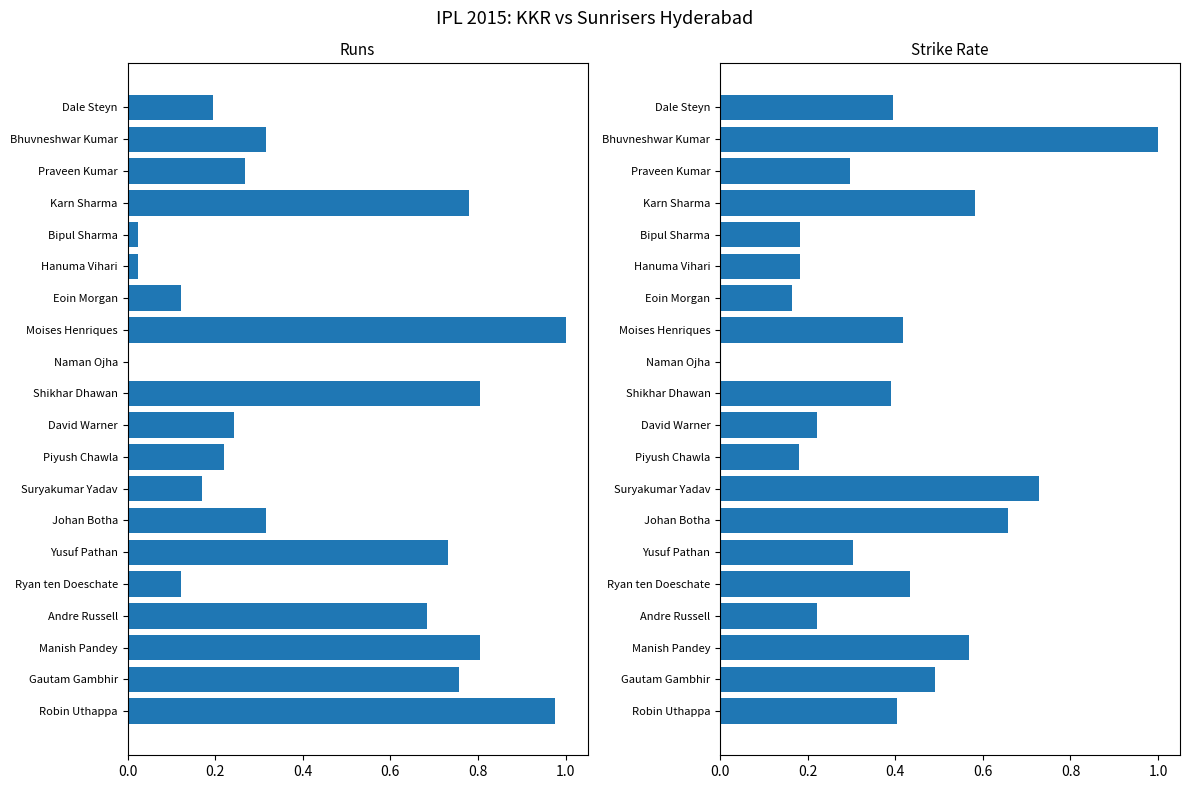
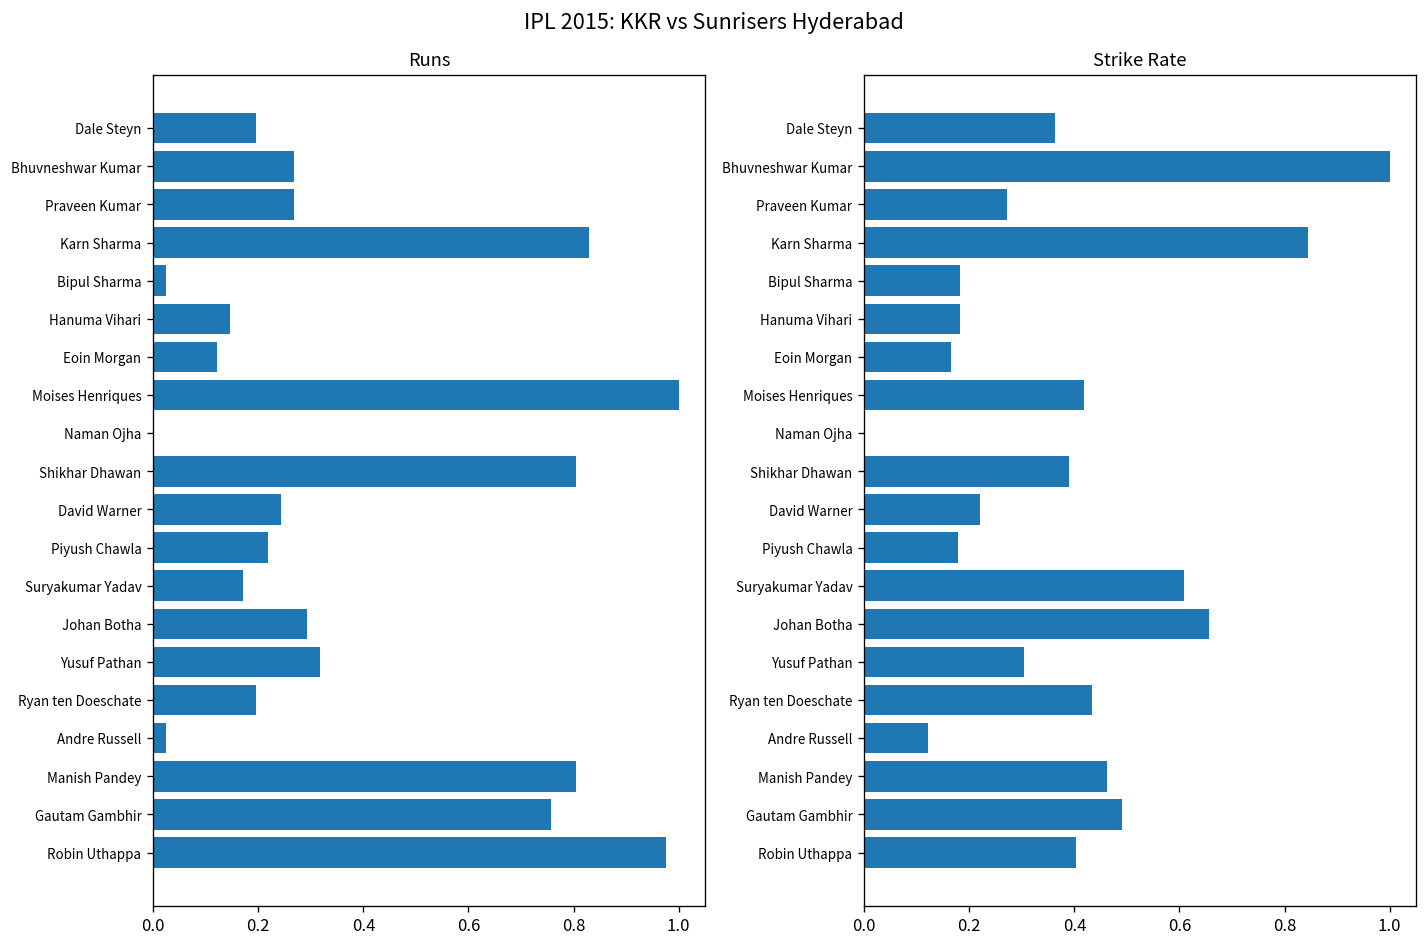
  {
    "Runs": {
      "Dale Steyn": 0.20,
-     "Bhuvneshwar Kumar": 0.32,
+     "Bhuvneshwar Kumar": 0.27,
      "Praveen Kumar": 0.27,
-     "Karn Sharma": 0.78,
+     "Karn Sharma": 0.83,
      "Bipul Sharma": 0.02,
-     "Hanuma Vihari": 0.02,
+     "Hanuma Vihari": 0.15,
      "Eoin Morgan": 0.12,
      "Moises Henriques": 1.00,
      "Naman Ojha": 0.00,
      "Shikhar Dhawan": 0.80,
      "David Warner": 0.24,
      "Piyush Chawla": 0.22,
      "Suryakumar Yadav": 0.17,
-     "Johan Botha": 0.32,
-     "Yusuf Pathan": 0.73,
-     "Ryan ten Doeschate": 0.12,
-     "Andre Russell": 0.68,
+     "Johan Botha": 0.29,
+     "Yusuf Pathan": 0.32,
+     "Ryan ten Doeschate": 0.20,
+     "Andre Russell": 0.02,
      "Manish Pandey": 0.80,
      "Gautam Gambhir": 0.76,
      "Robin Uthappa": 0.98
    },
    "Strike Rate": {
-     "Dale Steyn": 0.39,
+     "Dale Steyn": 0.36,
      "Bhuvneshwar Kumar": 1.00,
-     "Praveen Kumar": 0.30,
-     "Karn Sharma": 0.58,
+     "Praveen Kumar": 0.27,
+     "Karn Sharma": 0.85,
      "Bipul Sharma": 0.18,
      "Hanuma Vihari": 0.18,
      "Eoin Morgan": 0.17,
      "Moises Henriques": 0.42,
      "Naman Ojha": 0.00,
      "Shikhar Dhawan": 0.39,
      "David Warner": 0.22,
      "Piyush Chawla": 0.18,
-     "Suryakumar Yadav": 0.73,
+     "Suryakumar Yadav": 0.61,
      "Johan Botha": 0.66,
      "Yusuf Pathan": 0.30,
      "Ryan ten Doeschate": 0.43,
-     "Andre Russell": 0.22,
-     "Manish Pandey": 0.57,
+     "Andre Russell": 0.12,
+     "Manish Pandey": 0.46,
      "Gautam Gambhir": 0.49,
      "Robin Uthappa": 0.40
    }
  }
